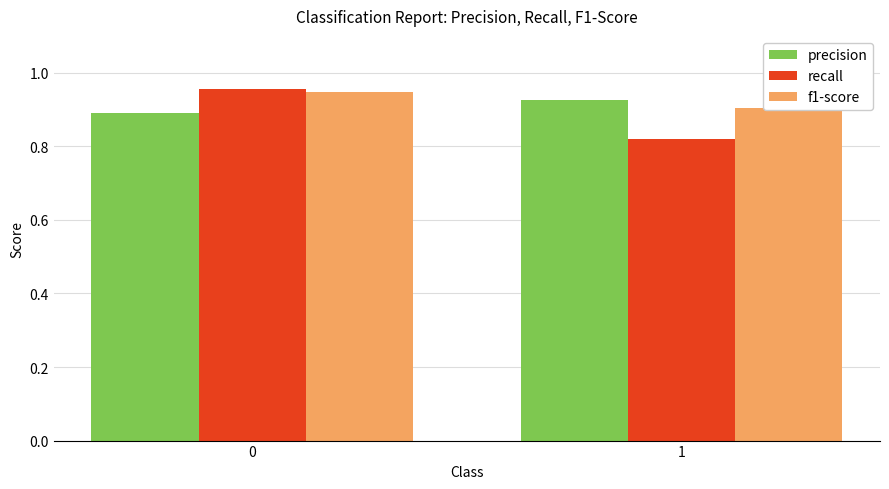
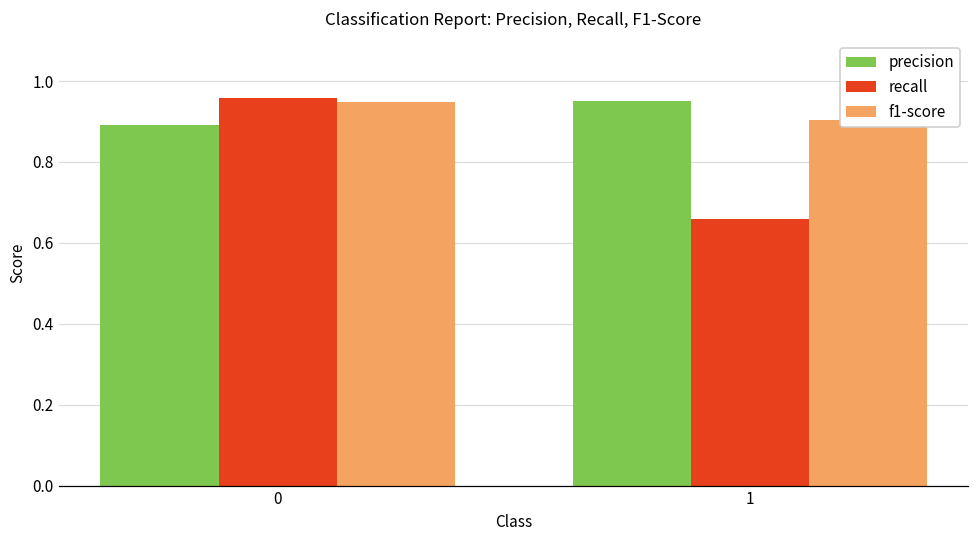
  {
    "precision": {
      "0": 0.89,
-     "1": 0.93
+     "1": 0.95
    },
    "recall": {
      "0": 0.96,
-     "1": 0.82
+     "1": 0.66
    },
    "f1-score": {
      "0": 0.95
    }
  }
